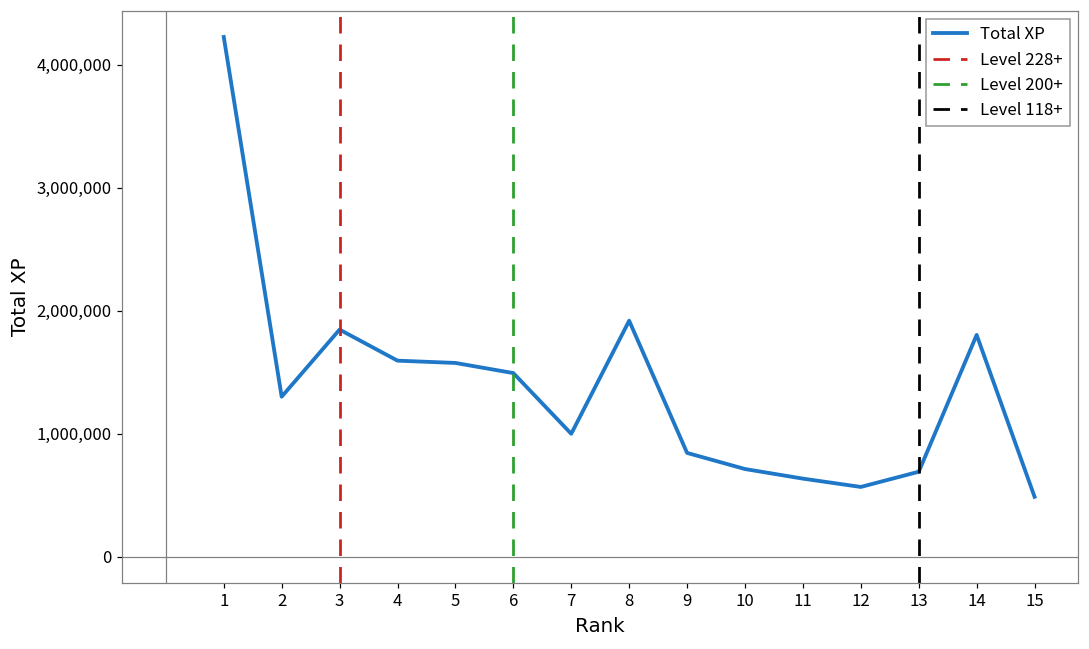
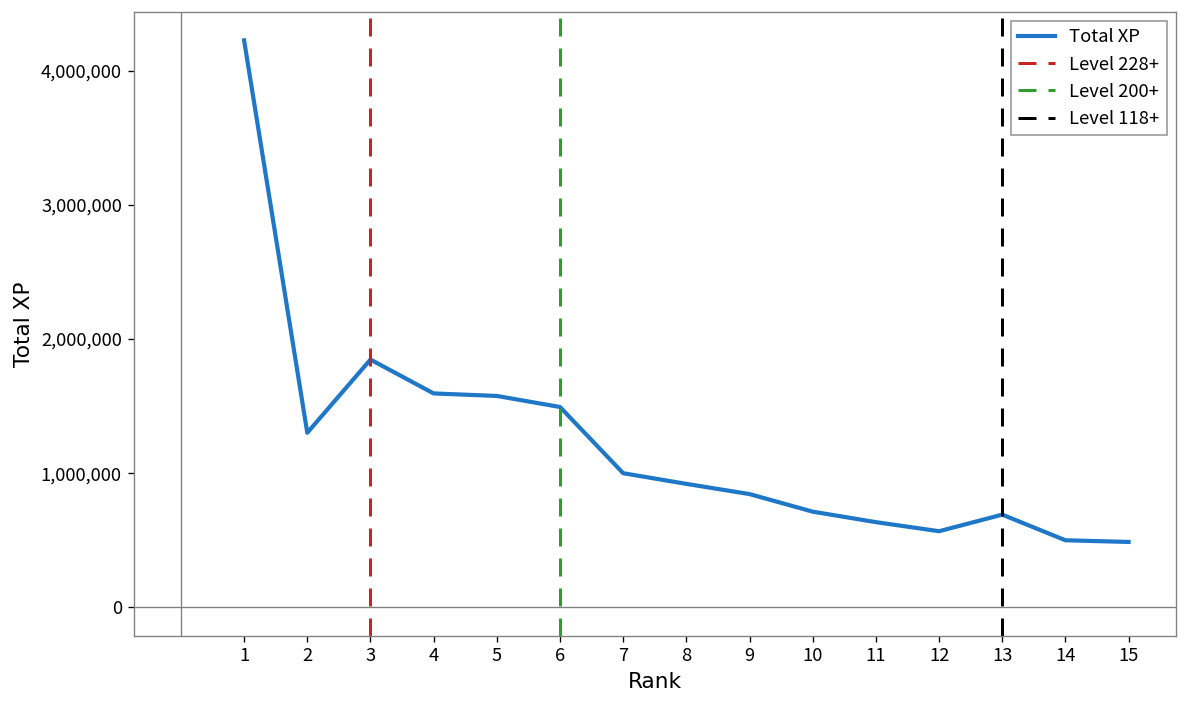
  {
    "1": "4,230,000",
    "2": "1,300,000",
    "3": "1,850,000",
    "4": "1,590,000",
    "5": "1,580,000",
    "6": "1,490,000",
    "7": "1,000,000",
-   "8": "1,920,000",
+   "8": "920,000",
    "9": "840,000",
    "10": "710,000",
    "11": "630,000",
    "12": "570,000",
    "13": "690,000",
-   "14": "1,800,000",
+   "14": "500,000",
    "15": "490,000"
  }
